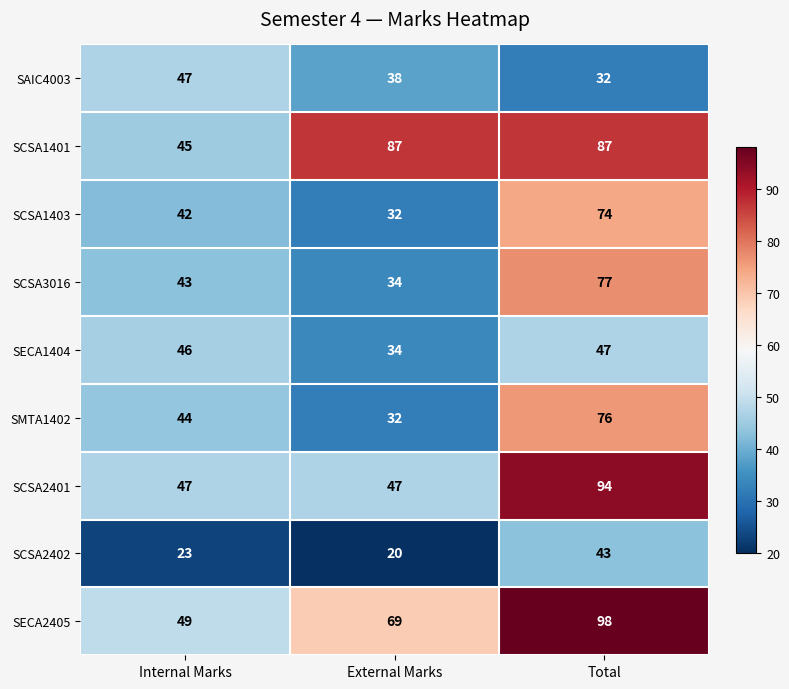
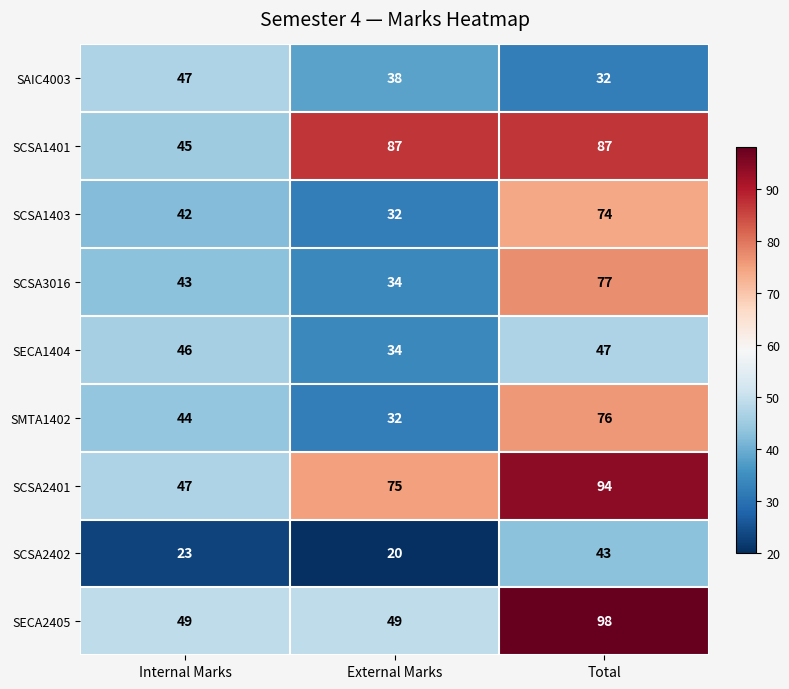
  {
    "SAIC4003": {
      "Internal Marks": 47,
      "External Marks": 38,
      "Total": 32
    },
    "SCSA1401": {
      "Internal Marks": 45,
      "External Marks": 87,
      "Total": 87
    },
    "SCSA1403": {
      "Internal Marks": 42,
      "External Marks": 32,
      "Total": 74
    },
    "SCSA3016": {
      "Internal Marks": 43,
      "External Marks": 34,
      "Total": 77
    },
    "SECA1404": {
      "Internal Marks": 46,
      "External Marks": 34,
      "Total": 47
    },
    "SMTA1402": {
      "Internal Marks": 44,
      "External Marks": 32,
      "Total": 76
    },
    "SCSA2401": {
      "Internal Marks": 47,
-     "External Marks": 47,
+     "External Marks": 75,
      "Total": 94
    },
    "SCSA2402": {
      "Internal Marks": 23,
      "External Marks": 20,
      "Total": 43
    },
    "SECA2405": {
      "Internal Marks": 49,
-     "External Marks": 69,
+     "External Marks": 49,
      "Total": 98
    }
  }
